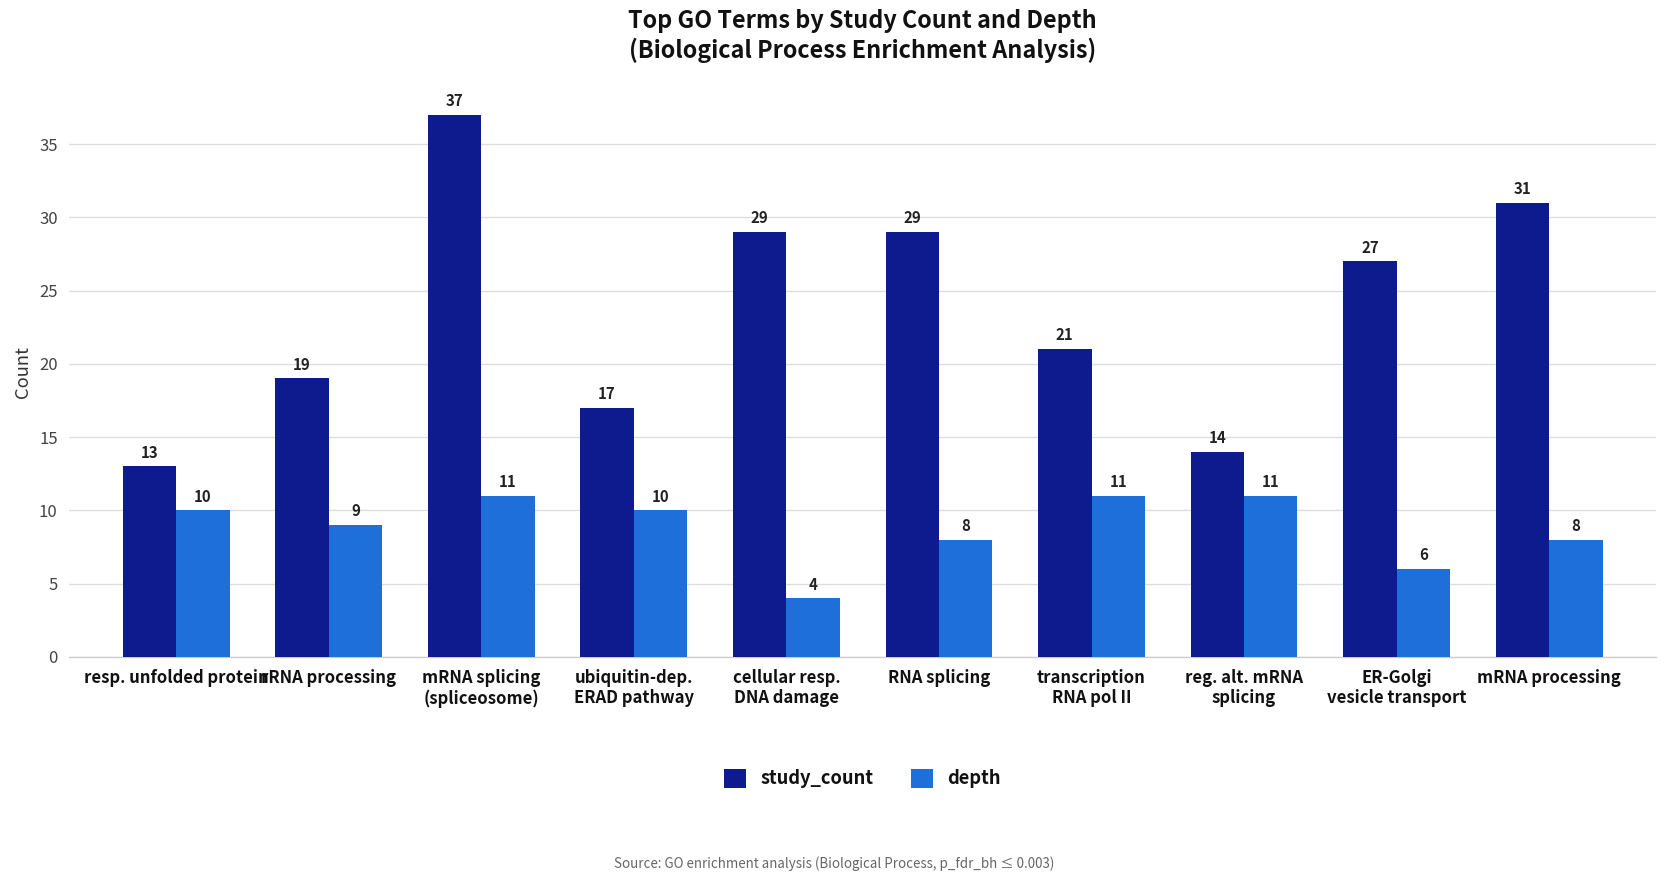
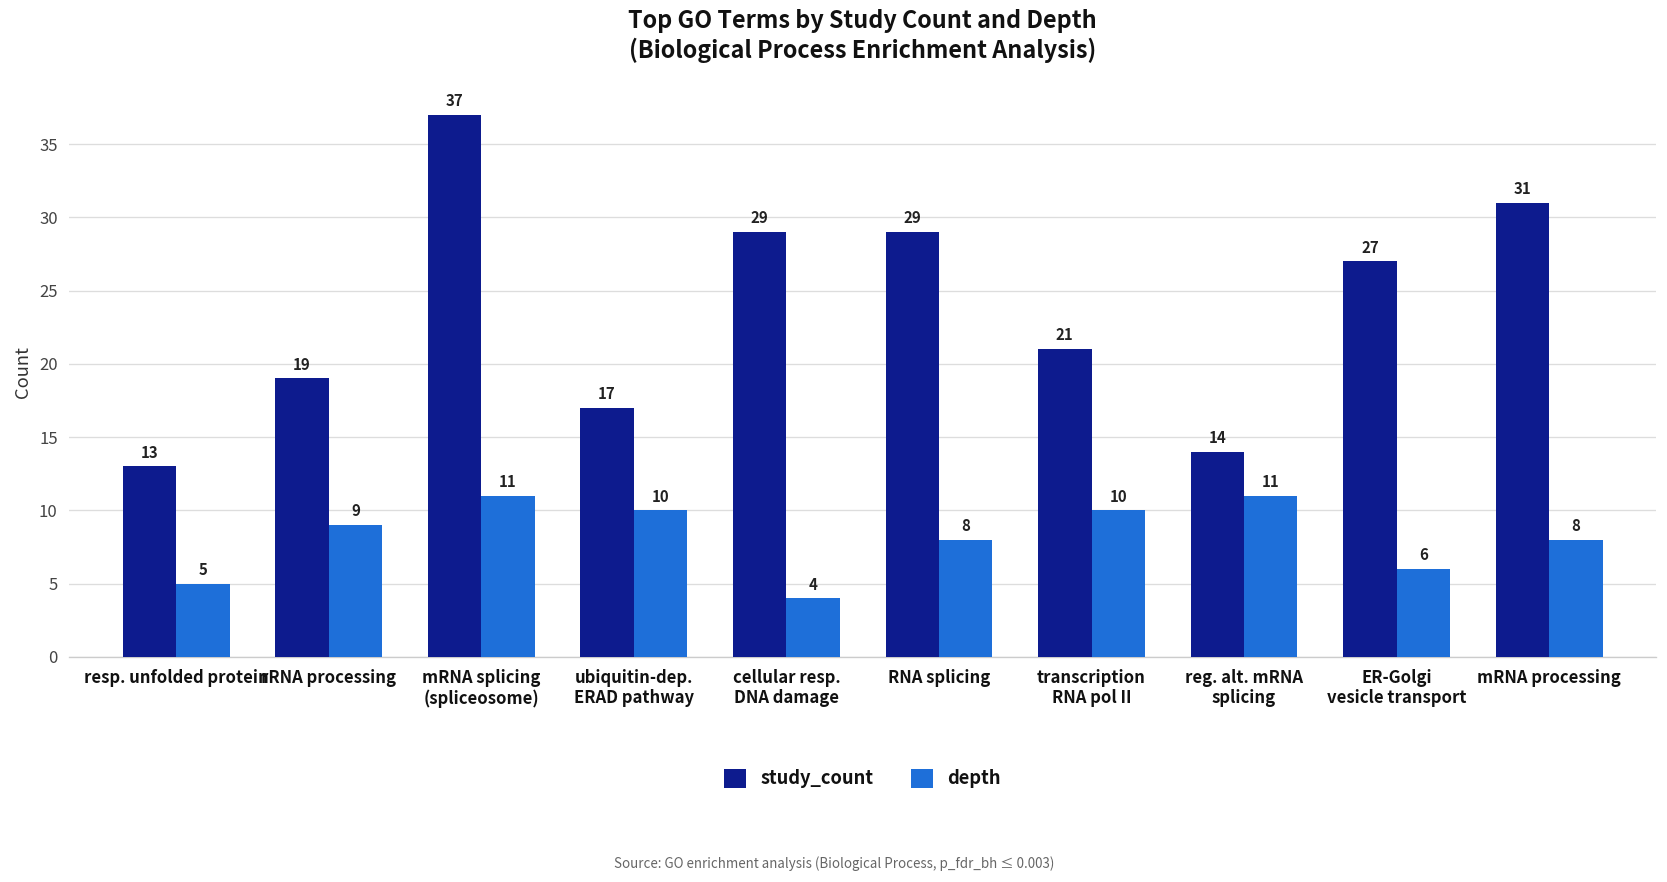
  {
    "study_count": {
      "resp. unfolded protein": 13,
      "rRNA processing": 19,
      "mRNA splicing (spliceosome)": 37,
      "ubiquitin-dep. ERAD pathway": 17,
      "cellular resp. DNA damage": 29,
      "RNA splicing": 29,
      "transcription RNA pol II": 21,
      "reg. alt. mRNA splicing": 14,
      "ER-Golgi vesicle transport": 27,
      "mRNA processing": 31
    },
    "depth": {
-     "resp. unfolded protein": 10,
+     "resp. unfolded protein": 5,
      "rRNA processing": 9,
      "mRNA splicing (spliceosome)": 11,
      "ubiquitin-dep. ERAD pathway": 10,
      "cellular resp. DNA damage": 4,
      "RNA splicing": 8,
-     "transcription RNA pol II": 11,
+     "transcription RNA pol II": 10,
      "reg. alt. mRNA splicing": 11,
      "ER-Golgi vesicle transport": 6,
      "mRNA processing": 8
    }
  }
